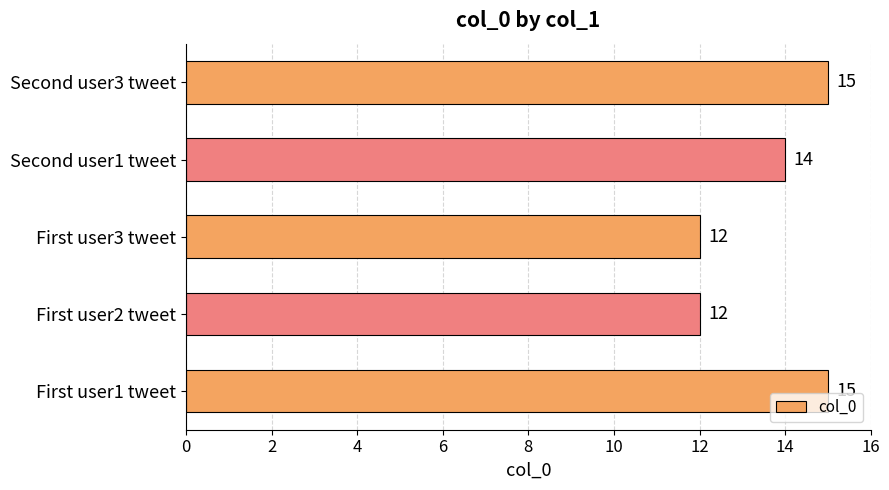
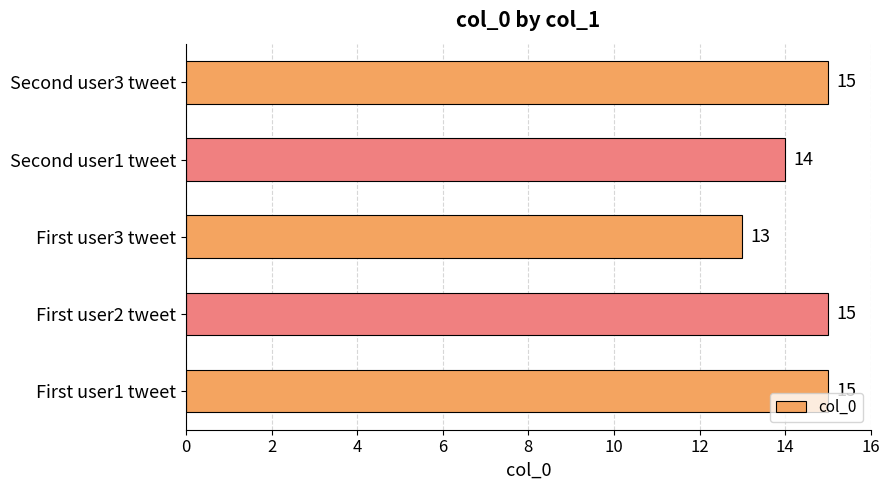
  {
    "Second user3 tweet": 15,
    "Second user1 tweet": 14,
-   "First user3 tweet": 12,
-   "First user2 tweet": 12
+   "First user3 tweet": 13,
+   "First user2 tweet": 15
  }
